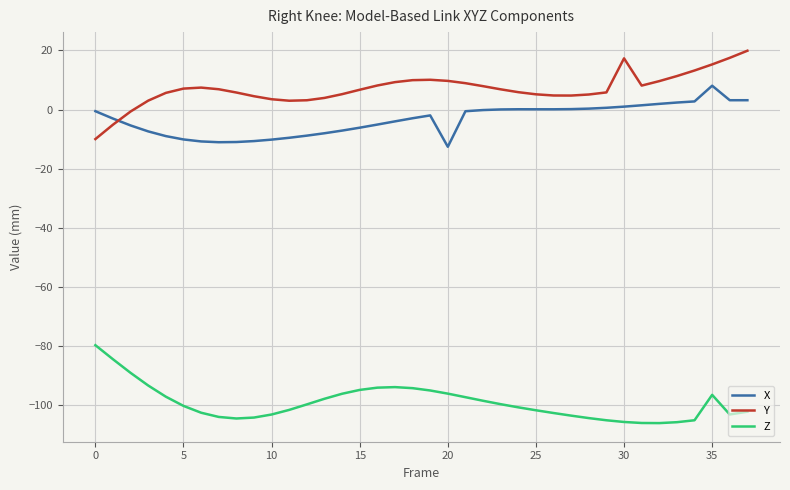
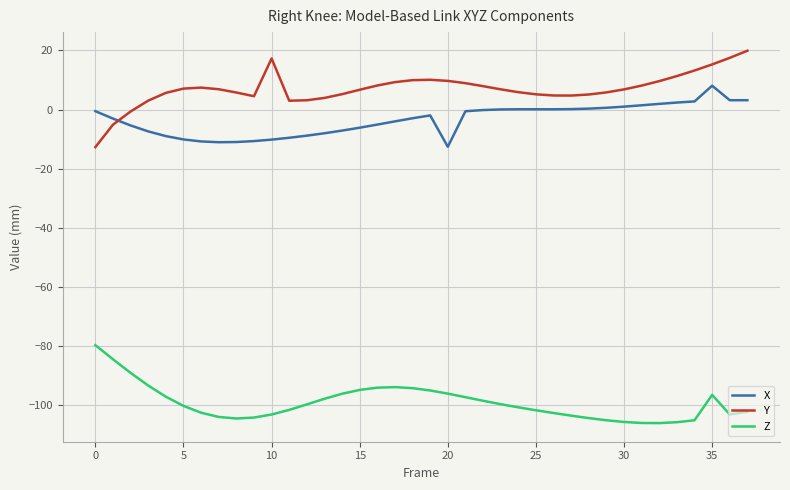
  {
    "X": {
      "0": -1,
      "5": -10,
      "10": -10,
      "15": -6,
      "20": -13,
      "25": 0,
      "30": 1,
      "35": 8
    },
    "Y": {
-     "0": -10,
+     "0": -13,
      "5": 7,
-     "10": 3,
+     "10": 17,
      "15": 7,
      "20": 10,
      "25": 5,
-     "30": 17,
+     "30": 7,
      "35": 15
    },
    "Z": {
      "0": -80,
      "5": -100,
      "10": -103,
      "15": -95,
      "20": -96,
      "25": -102,
      "30": -106,
      "35": -96
    }
  }
